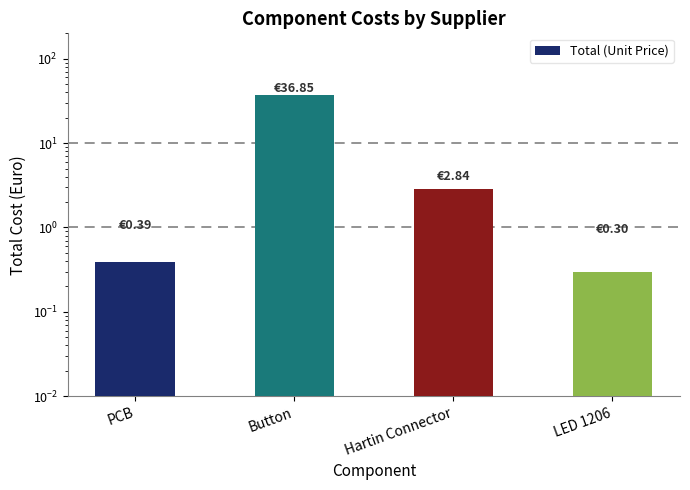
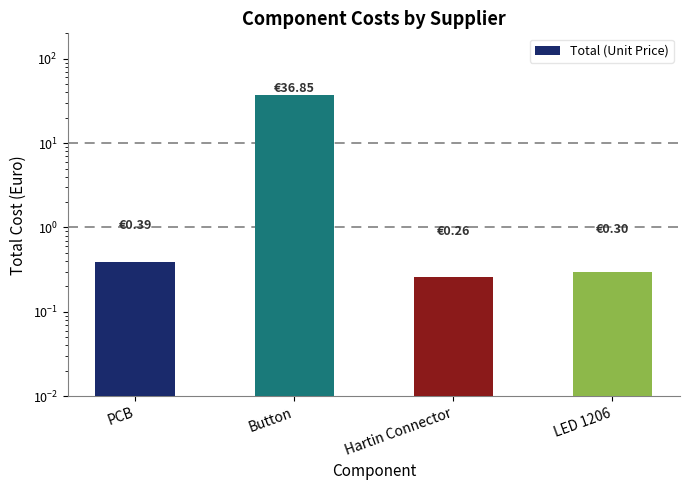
  {
    "Button": "€36.85",
-   "Hartin Connector": "€2.84"
+   "Hartin Connector": "€0.26"
  }
